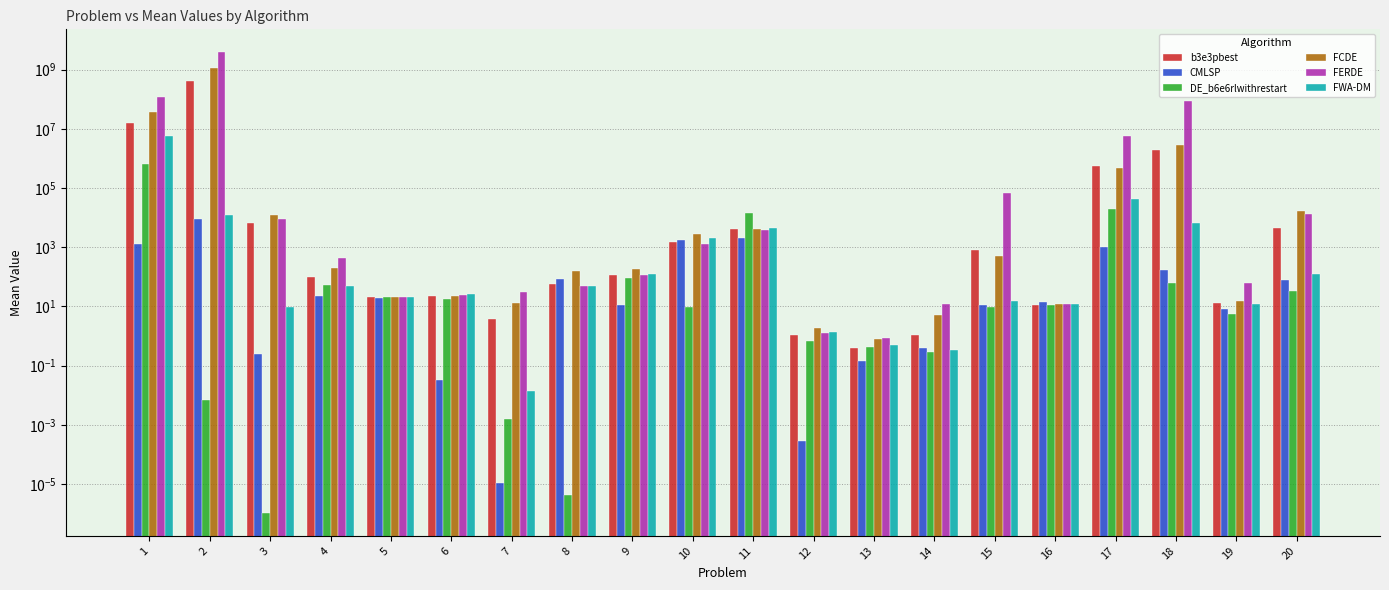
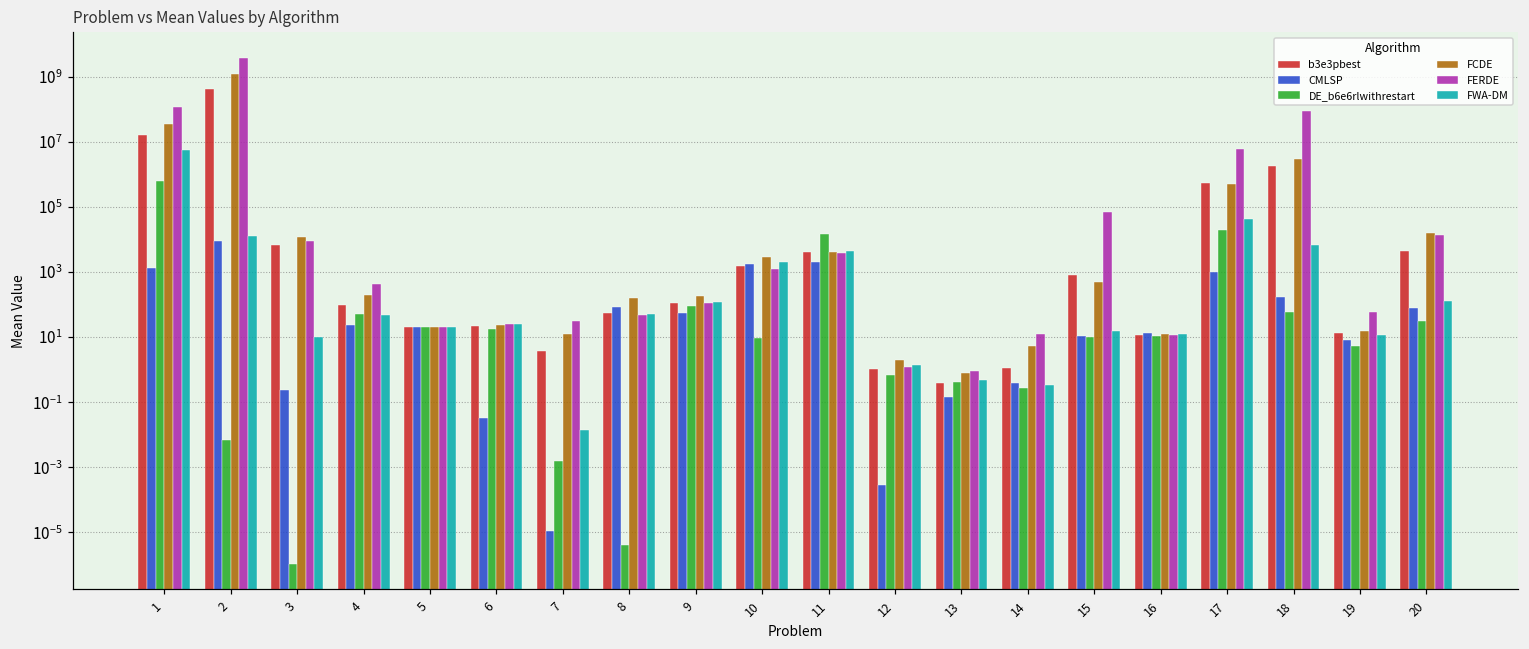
  {
    "b3e3pbest": {
      "1": 20000000,
      "2": 400000000,
      "3": 7000,
      "4": 100,
      "5": 20,
      "6": 20,
      "7": 4,
      "8": 60,
      "9": 110,
      "10": 2000,
      "11": 4000,
      "12": 1,
      "13": 0.4,
      "14": 1,
      "15": 800,
      "16": 11,
      "17": 500000,
      "18": 2000000,
      "19": 10,
      "20": 5000
    },
    "CMLSP": {
      "1": 1000,
      "2": 9000,
      "3": 0.2,
      "4": 20,
      "5": 20,
      "6": 0.03,
      "7": 0.000011,
      "8": 80,
-     "9": 11,
+     "9": 60,
      "10": 2000,
      "11": 2000,
      "12": 0.0003,
      "13": 0.1,
      "14": 0.4,
      "15": 11,
      "16": 10,
      "17": 1000,
      "18": 200,
      "19": 8,
      "20": 80
    },
    "DE_b6e6rlwithrestart": {
      "1": 600000,
      "2": 0.007,
      "3": 0.0000011,
      "4": 50,
      "5": 20,
      "6": 20,
      "7": 0.002,
      "8": 0.000004,
      "9": 90,
      "10": 9,
      "11": 10000,
      "12": 0.7,
      "13": 0.4,
      "14": 0.3,
      "15": 10,
      "16": 11,
      "17": 20000,
      "18": 60,
      "19": 5,
      "20": 30
    },
    "FCDE": {
      "1": 40000000,
      "2": 1200000000,
      "3": 12000,
      "4": 200,
      "5": 20,
      "6": 20,
      "7": 13,
      "8": 200,
      "9": 200,
      "10": 3000,
      "11": 4000,
      "12": 2,
      "13": 0.8,
      "14": 5,
      "15": 500,
      "16": 12,
      "17": 500000,
      "18": 3000000,
      "19": 20,
      "20": 20000
    },
    "FERDE": {
      "1": 120000000,
      "2": 4000000000,
      "3": 9000,
      "4": 400,
      "5": 20,
      "6": 30,
      "7": 30,
      "8": 50,
      "9": 110,
      "10": 1300,
      "11": 4000,
      "12": 1,
      "13": 1,
      "14": 12,
      "15": 70000,
      "16": 12,
      "17": 6000000,
      "18": 90000000,
      "19": 60,
      "20": 10000
    },
    "FWA-DM": {
      "1": 6000000,
      "2": 12000,
      "3": 10,
      "4": 50,
      "5": 20,
      "6": 30,
      "7": 0.01,
      "8": 50,
      "9": 120,
      "10": 2000,
      "11": 4000,
      "12": 1,
      "13": 0.5,
      "14": 0.3,
      "15": 10,
      "16": 12,
      "17": 40000,
      "18": 7000,
      "19": 12,
      "20": 130
    }
  }
